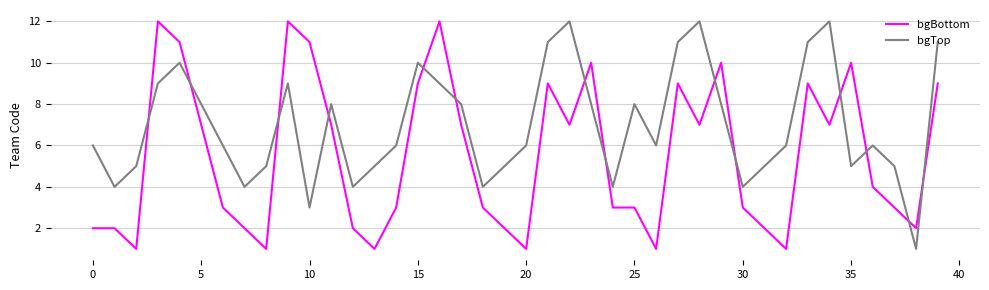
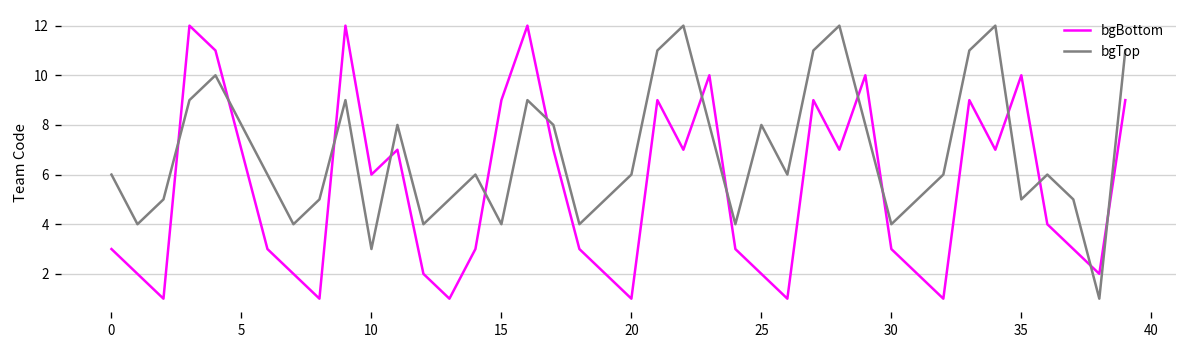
  {
    "bgBottom": {
-     "0": 2,
+     "0": 3,
      "5": 7,
-     "10": 11,
+     "10": 6,
      "15": 9,
      "20": 1,
-     "25": 3,
+     "25": 2,
      "30": 3,
      "35": 10
    },
    "bgTop": {
      "0": 6,
      "5": 8,
      "10": 3,
-     "15": 10,
+     "15": 4,
      "20": 6,
      "25": 8,
      "30": 4,
      "35": 5
    }
  }
